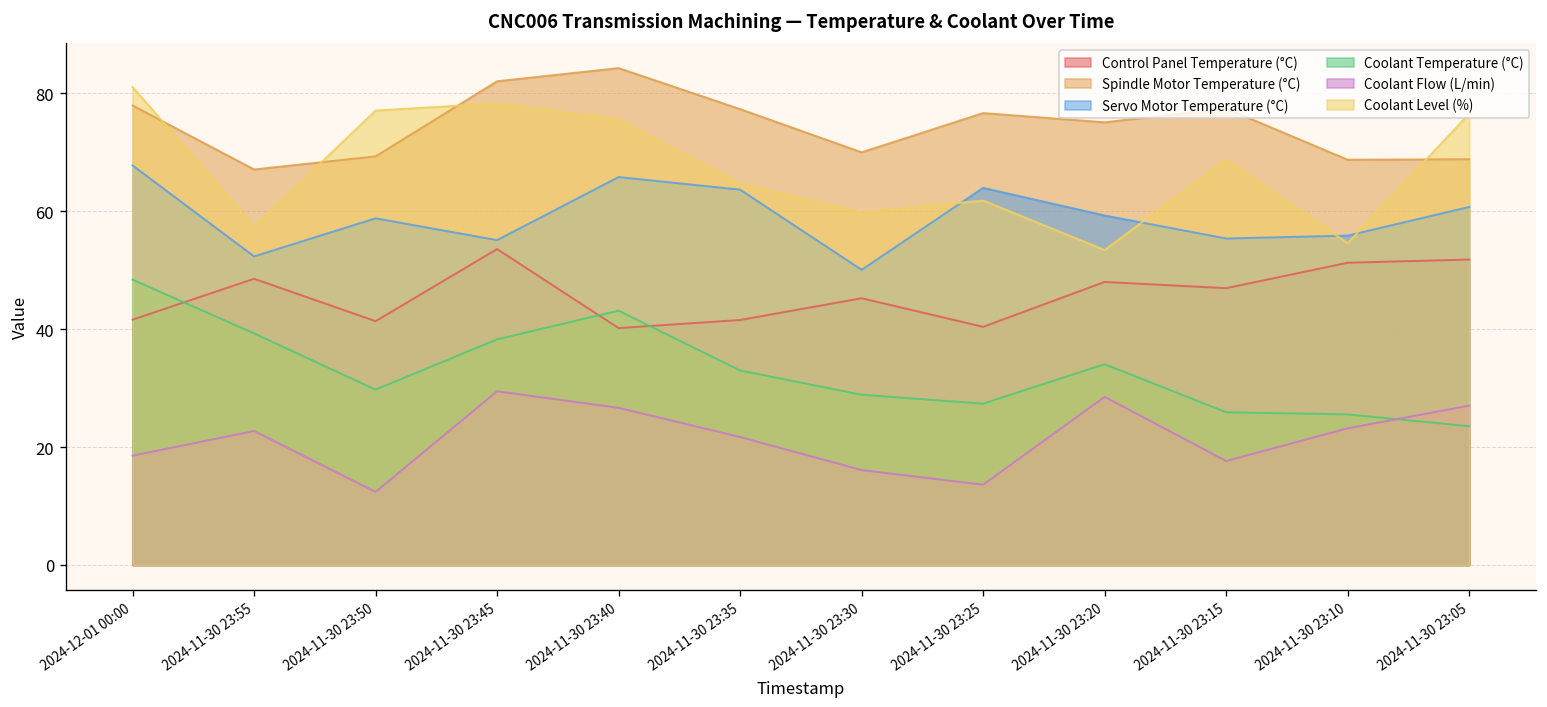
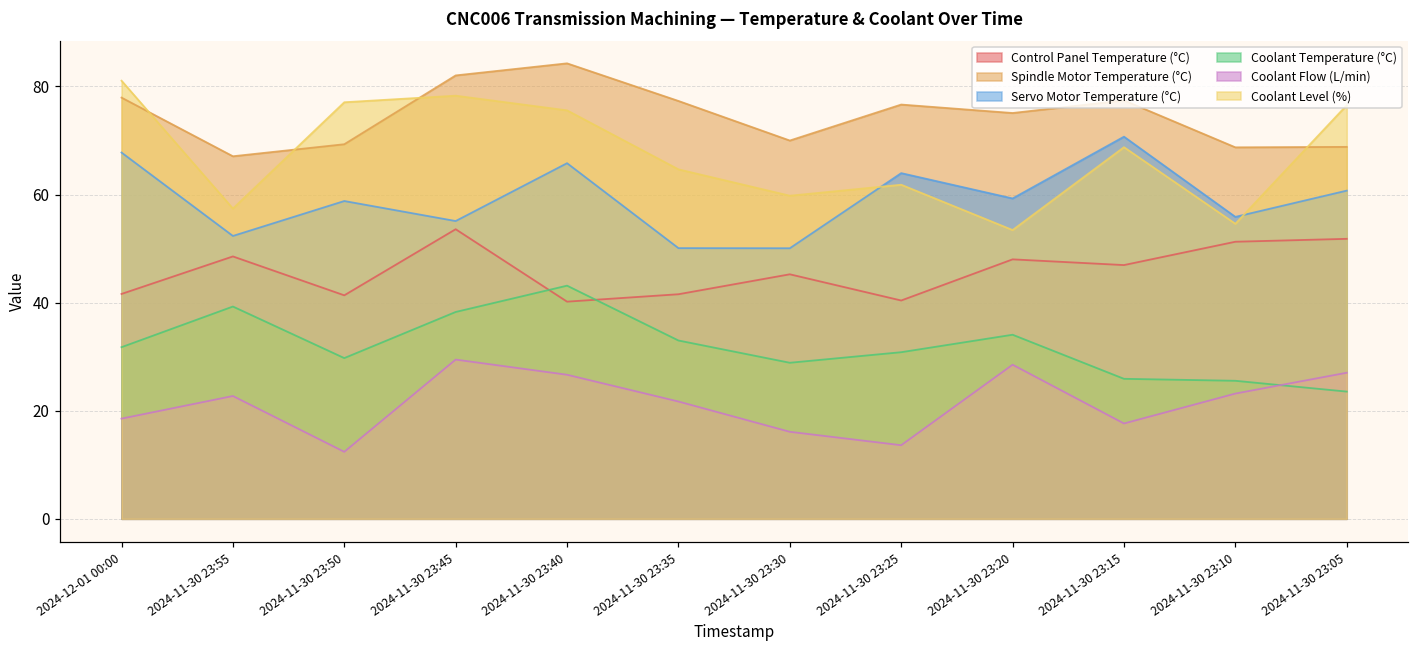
  {
    "Servo Motor Temperature (°C)": {
      "2024-12-01 00:00": 68,
      "2024-11-30 23:55": 52,
      "2024-11-30 23:50": 59,
      "2024-11-30 23:45": 55,
      "2024-11-30 23:40": 66,
-     "2024-11-30 23:35": 64,
+     "2024-11-30 23:35": 50,
      "2024-11-30 23:30": 50,
      "2024-11-30 23:25": 64,
      "2024-11-30 23:20": 59,
-     "2024-11-30 23:15": 55,
+     "2024-11-30 23:15": 71,
      "2024-11-30 23:10": 56,
      "2024-11-30 23:05": 61
    },
    "Coolant Temperature (°C)": {
-     "2024-12-01 00:00": 48,
+     "2024-12-01 00:00": 32,
      "2024-11-30 23:55": 39,
      "2024-11-30 23:50": 30,
      "2024-11-30 23:45": 38,
      "2024-11-30 23:40": 43,
      "2024-11-30 23:35": 33,
      "2024-11-30 23:30": 29,
-     "2024-11-30 23:25": 27,
+     "2024-11-30 23:25": 31,
      "2024-11-30 23:20": 34,
      "2024-11-30 23:15": 26,
      "2024-11-30 23:10": 26,
      "2024-11-30 23:05": 24
    },
    "Coolant Flow (L/min)": {
      "2024-12-01 00:00": 19,
      "2024-11-30 23:55": 23,
      "2024-11-30 23:50": 12,
      "2024-11-30 23:45": 29,
      "2024-11-30 23:40": 27,
      "2024-11-30 23:35": 22,
      "2024-11-30 23:30": 16,
      "2024-11-30 23:25": 14,
      "2024-11-30 23:20": 29,
      "2024-11-30 23:15": 18,
      "2024-11-30 23:10": 23,
      "2024-11-30 23:05": 27
    }
  }
